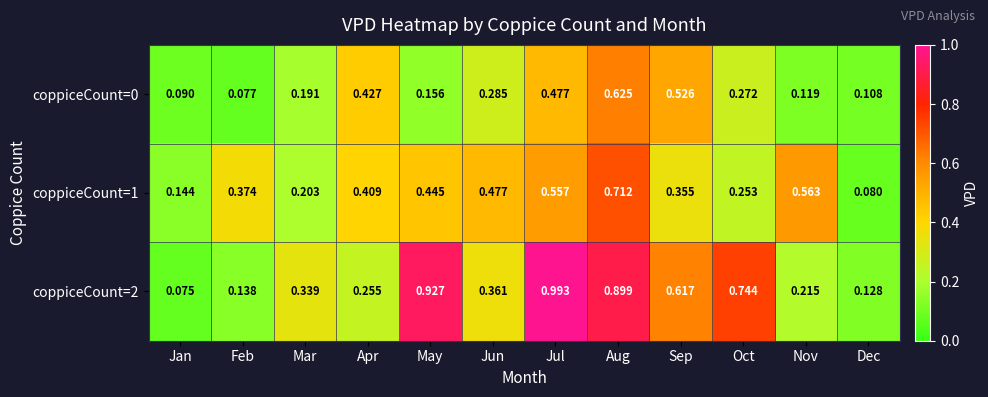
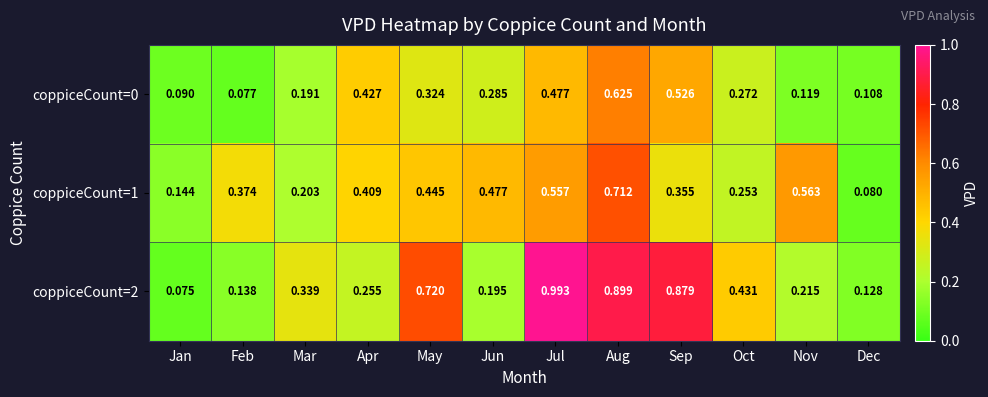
  {
    "coppiceCount=0": {
      "Jan": 0.090,
      "Feb": 0.077,
      "Mar": 0.191,
      "Apr": 0.427,
-     "May": 0.156,
+     "May": 0.324,
      "Jun": 0.285,
      "Jul": 0.477,
      "Aug": 0.625,
      "Sep": 0.526,
      "Oct": 0.272,
      "Nov": 0.119,
      "Dec": 0.108
    },
    "coppiceCount=1": {
      "Jan": 0.144,
      "Feb": 0.374,
      "Mar": 0.203,
      "Apr": 0.409,
      "May": 0.445,
      "Jun": 0.477,
      "Jul": 0.557,
      "Aug": 0.712,
      "Sep": 0.355,
      "Oct": 0.253,
      "Nov": 0.563,
      "Dec": 0.080
    },
    "coppiceCount=2": {
      "Jan": 0.075,
      "Feb": 0.138,
      "Mar": 0.339,
      "Apr": 0.255,
-     "May": 0.927,
-     "Jun": 0.361,
+     "May": 0.720,
+     "Jun": 0.195,
      "Jul": 0.993,
      "Aug": 0.899,
-     "Sep": 0.617,
-     "Oct": 0.744,
+     "Sep": 0.879,
+     "Oct": 0.431,
      "Nov": 0.215,
      "Dec": 0.128
    }
  }
